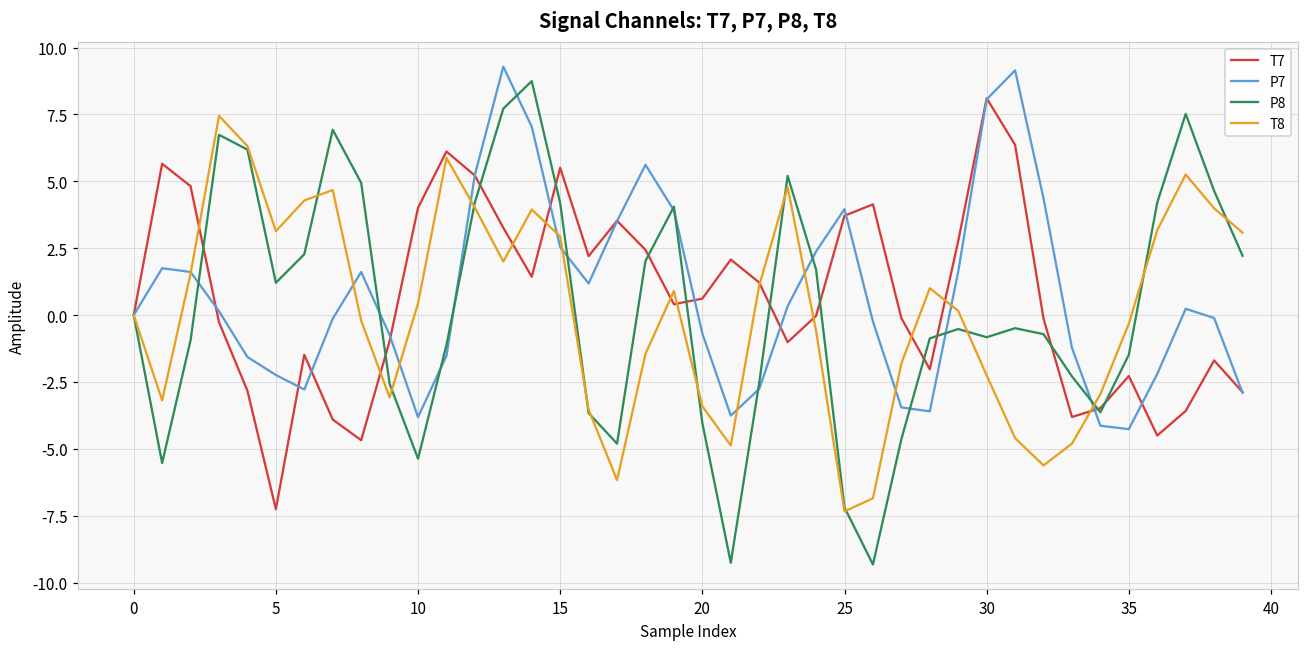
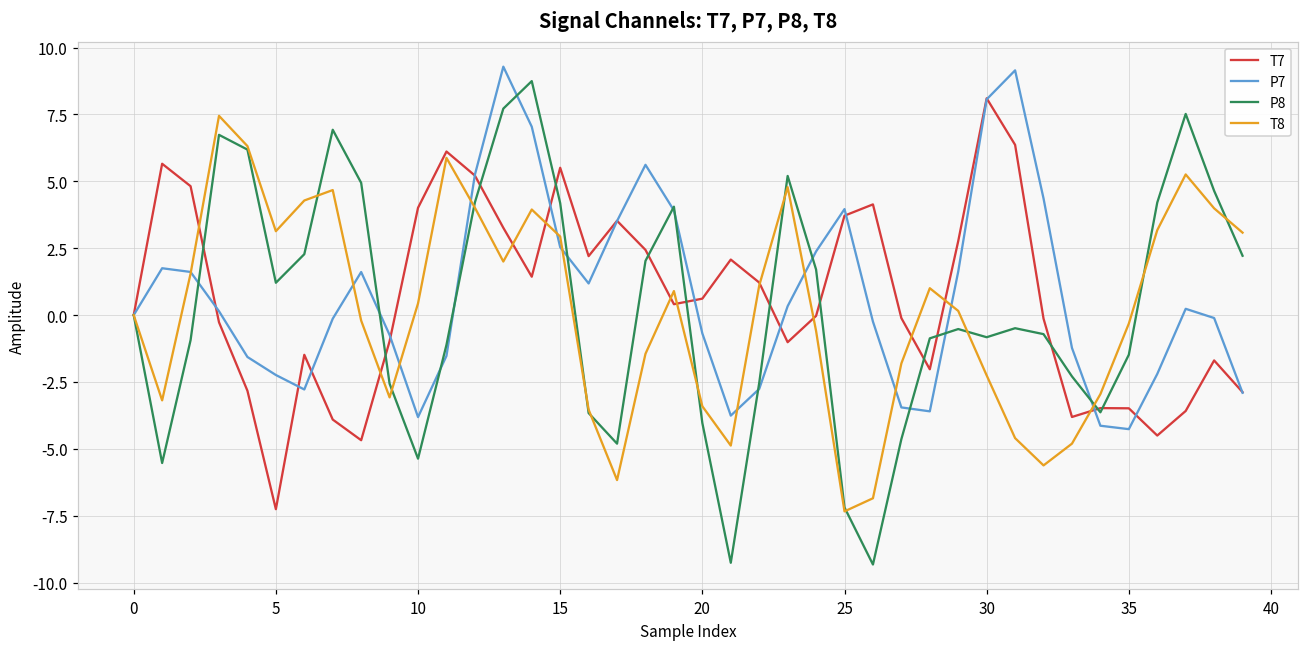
  {
    "T7": {
      "5": -7.3,
      "10": 4.0,
      "15": 5.5,
      "20": 0.6,
      "25": 3.7,
-     "35": -2.3
+     "35": -3.5
    },
    "P7": {
      "5": -2.2,
      "10": -3.8,
      "15": 2.5,
      "20": -0.7,
      "25": 4.0,
      "35": -4.3
    },
    "P8": {
      "5": 1.2,
      "10": -5.4,
      "15": 4.2,
      "20": -4.0,
      "25": -7.2,
      "30": -0.8,
      "35": -1.5
    },
    "T8": {
      "5": 3.1,
      "10": 0.4,
      "15": 2.9,
      "20": -3.4,
      "25": -7.3,
      "30": -2.3,
      "35": -0.3
    }
  }
